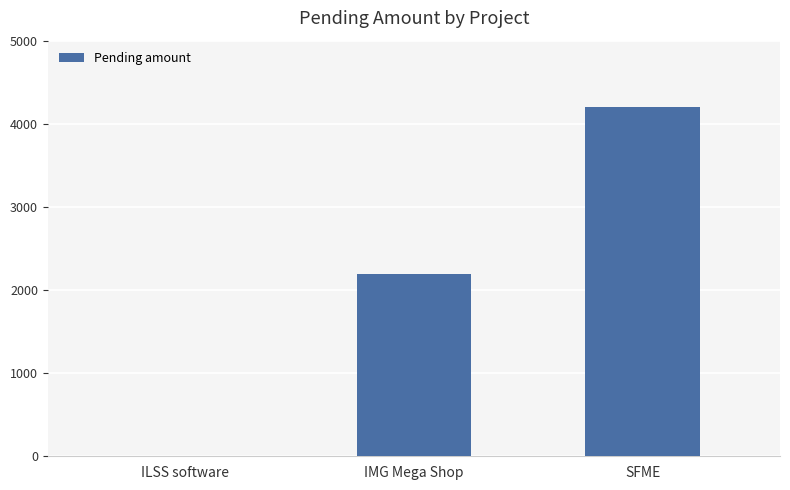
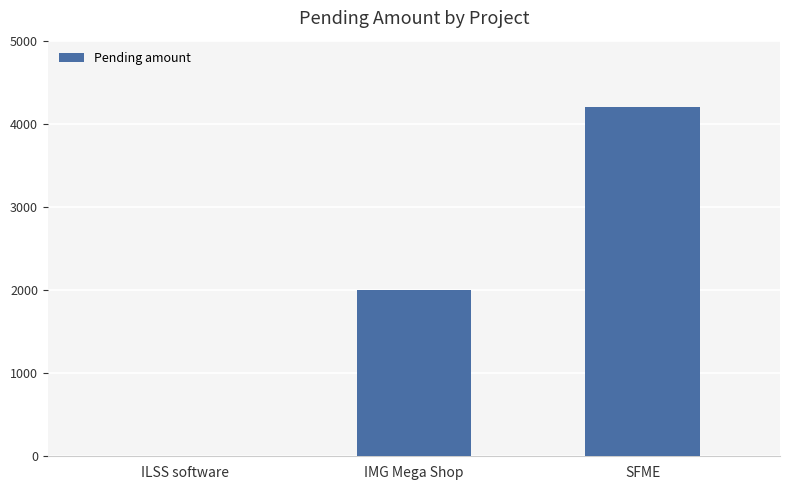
  {
    "ILSS software": 0,
-   "IMG Mega Shop": 2200,
+   "IMG Mega Shop": 2000,
    "SFME": 4200
  }
